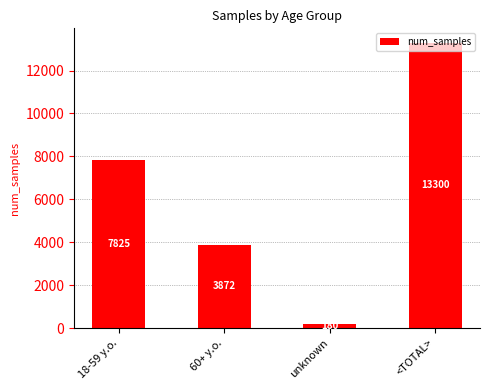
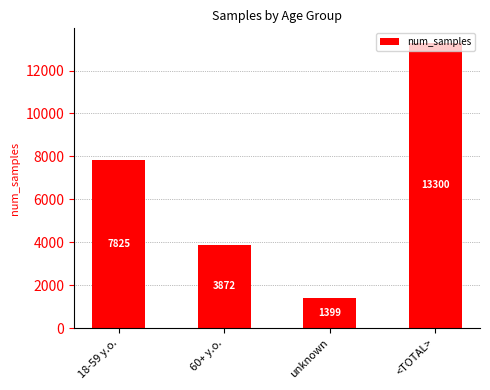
  {
-   "unknown": 200
+   "unknown": 1400
  }
